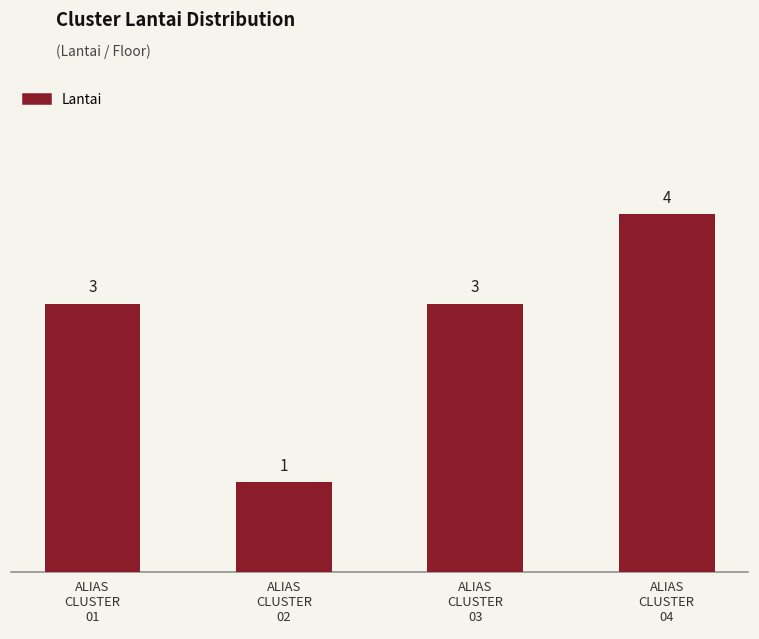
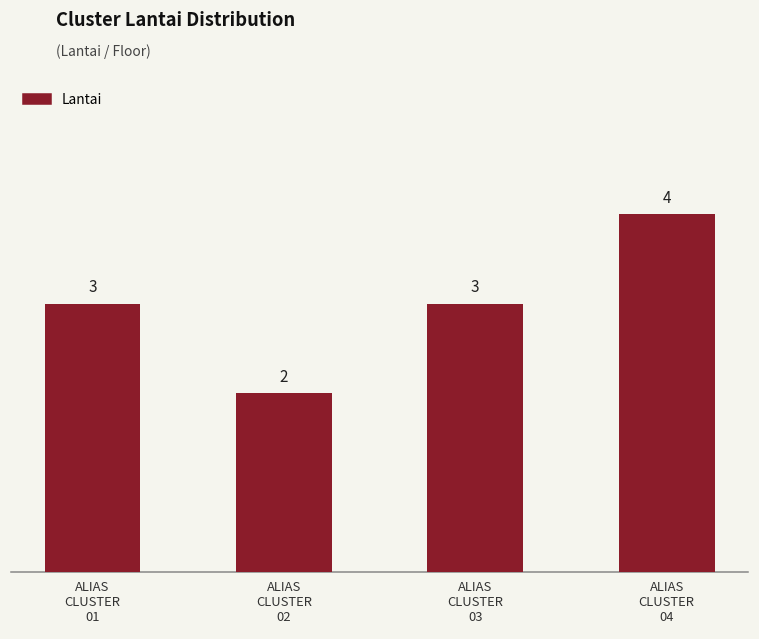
  {
    "ALIAS CLUSTER 01": 3,
-   "ALIAS CLUSTER 02": 1,
+   "ALIAS CLUSTER 02": 2,
    "ALIAS CLUSTER 03": 3,
    "ALIAS CLUSTER 04": 4
  }
